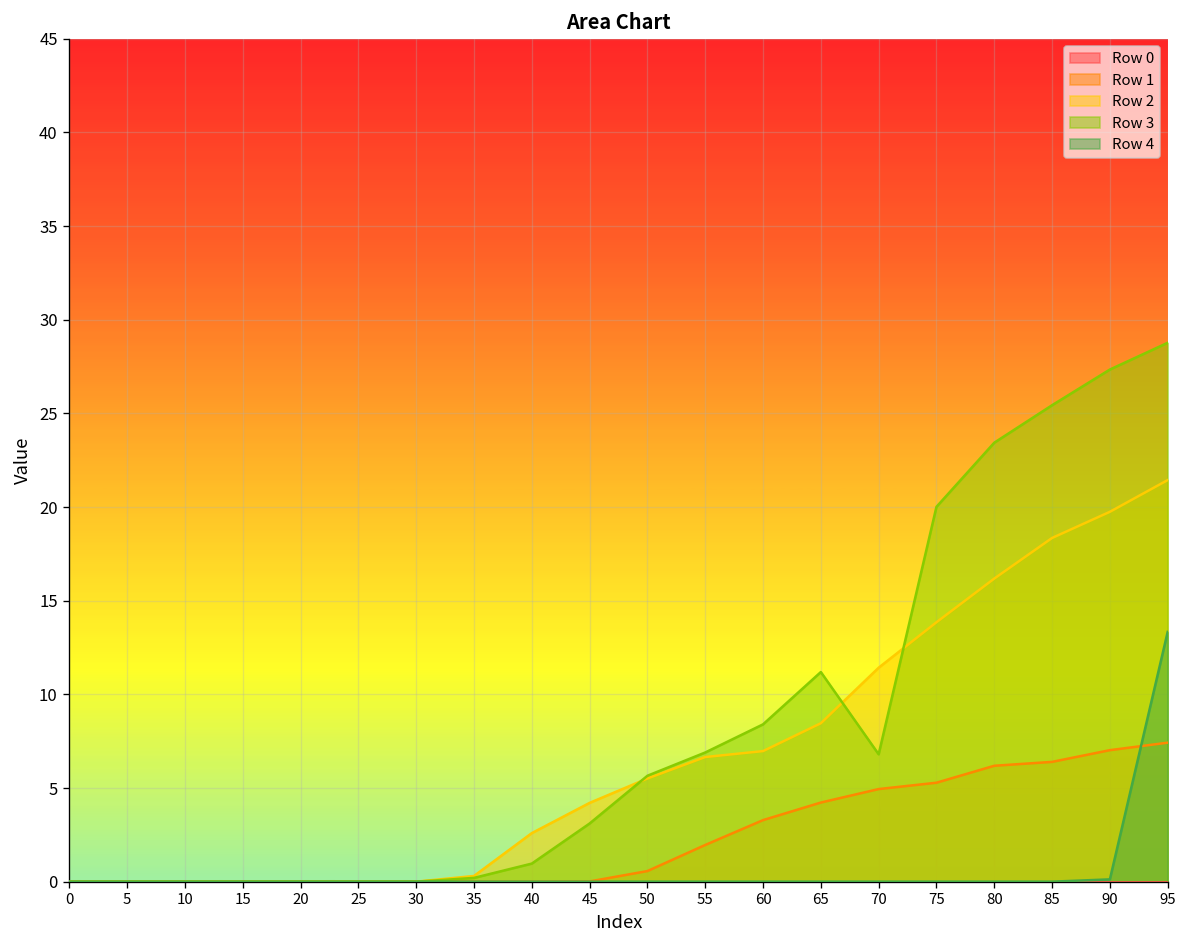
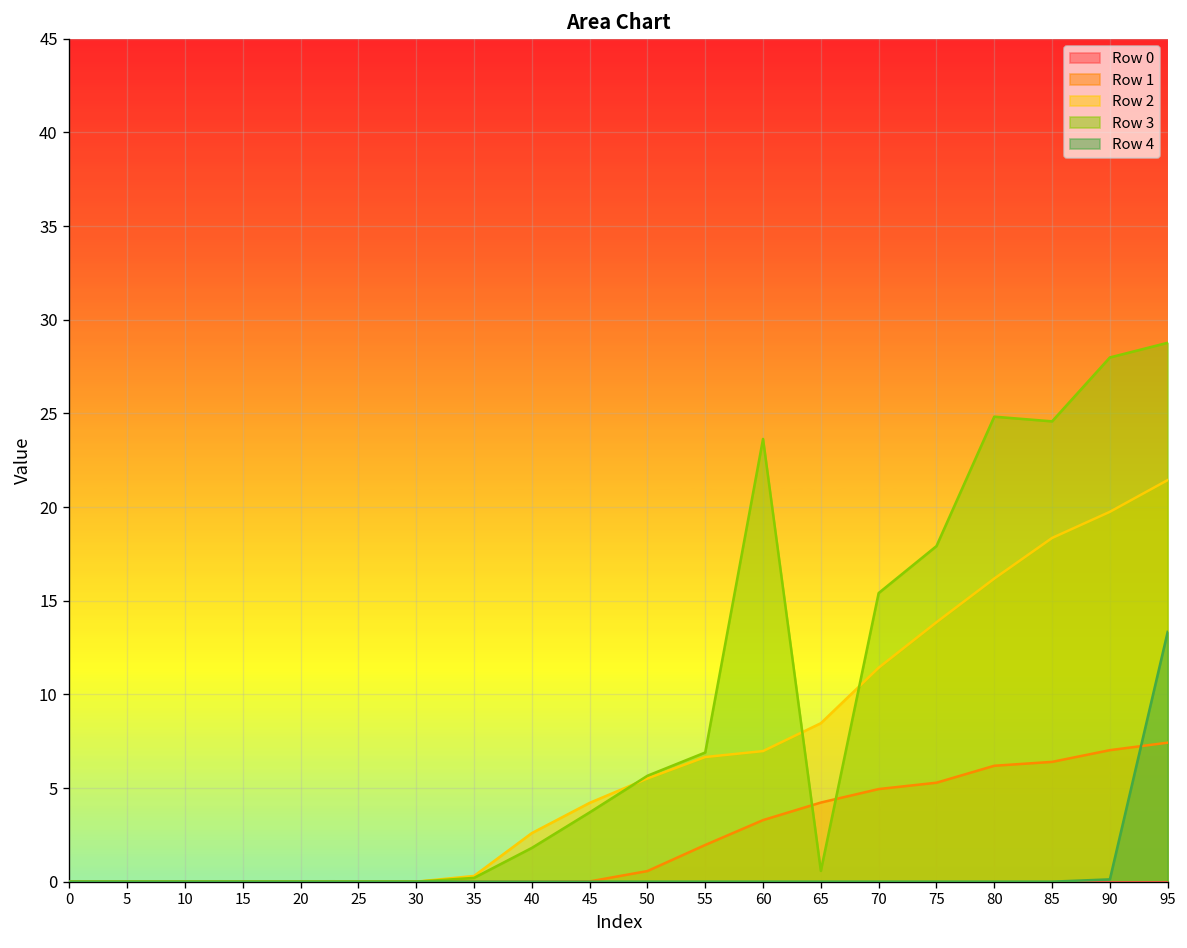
  {
    "Row 0": {
      "95": 0.0
    },
    "Row 3": {
-     "40": 1.0,
-     "45": 3.1,
+     "40": 1.8,
+     "45": 3.7,
      "55": 6.9,
-     "60": 8.4,
-     "65": 11.2,
-     "70": 6.8,
-     "75": 20.0,
-     "80": 23.4,
-     "85": 25.4,
-     "90": 27.3,
+     "60": 23.6,
+     "65": 0.6,
+     "70": 15.4,
+     "75": 17.9,
+     "80": 24.8,
+     "85": 24.6,
+     "90": 28.0,
      "95": 28.8
    },
    "Row 4": {
      "95": 13.3
    }
  }
